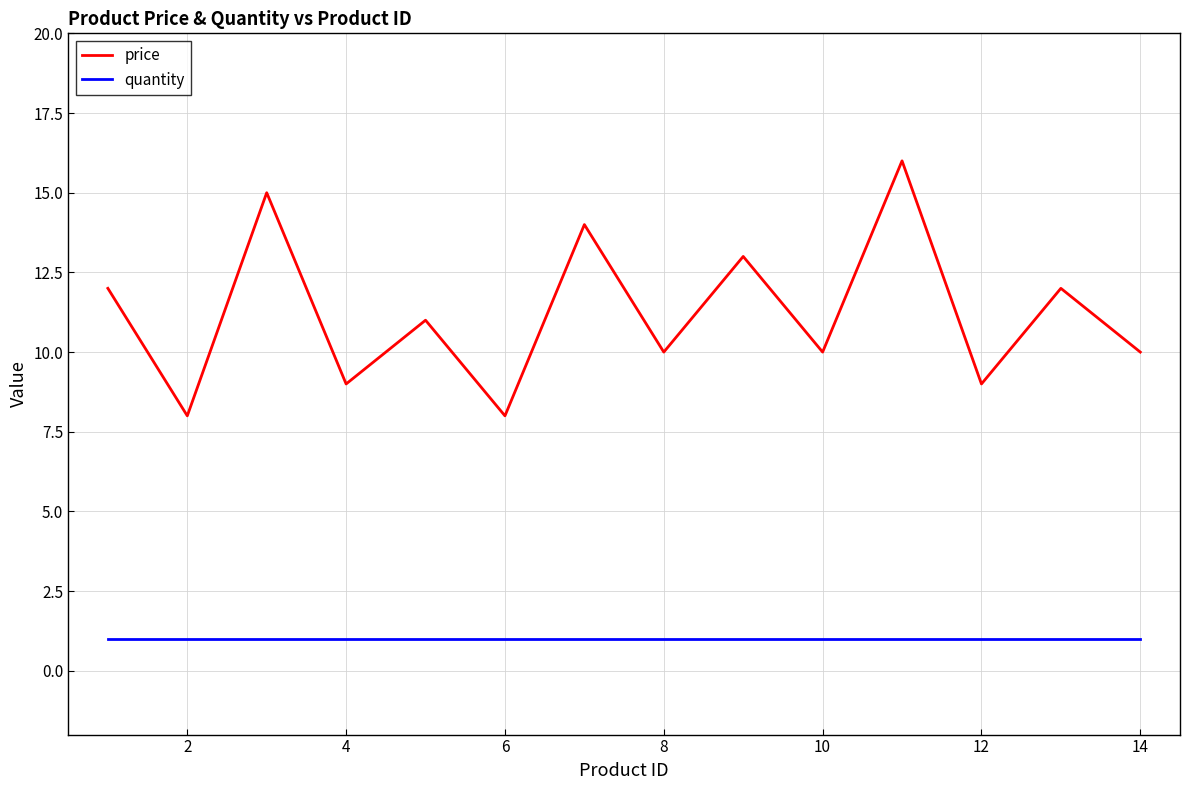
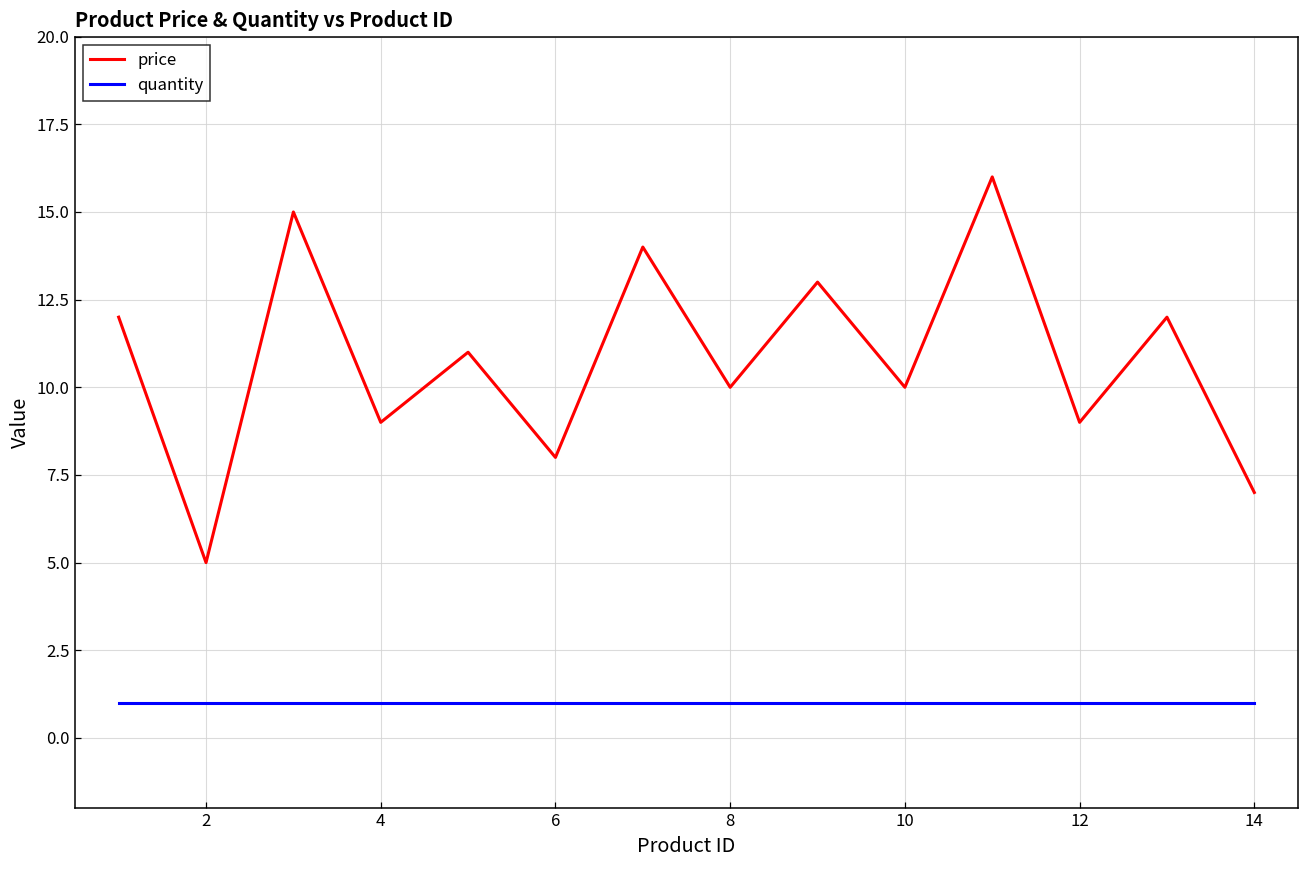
  {
    "price": {
-     "2": 8,
+     "2": 5,
      "4": 9,
      "6": 8,
      "8": 10,
      "10": 10,
      "12": 9,
-     "14": 10
+     "14": 7
    },
    "quantity": {
      "2": 1,
      "4": 1,
      "6": 1,
      "8": 1,
      "10": 1,
      "12": 1,
      "14": 1
    }
  }
